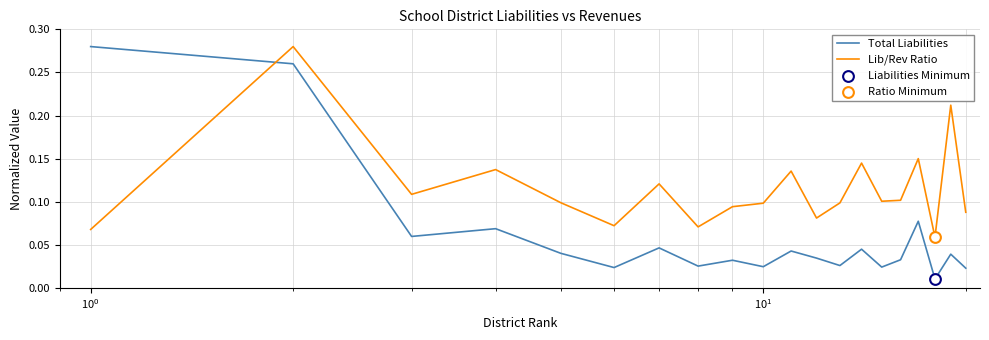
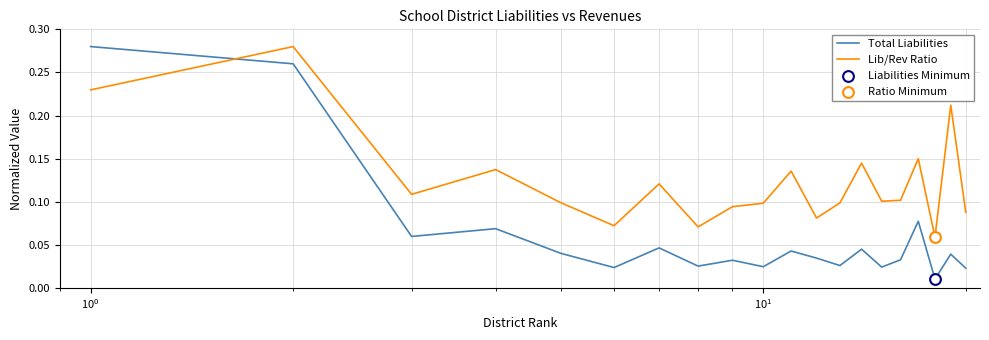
  {
    "Total Liabilities": {
      "10^0": 0.28,
      "10^1": 0.02
    },
    "Lib/Rev Ratio": {
-     "10^0": 0.07,
+     "10^0": 0.23,
      "10^1": 0.10
    }
  }
